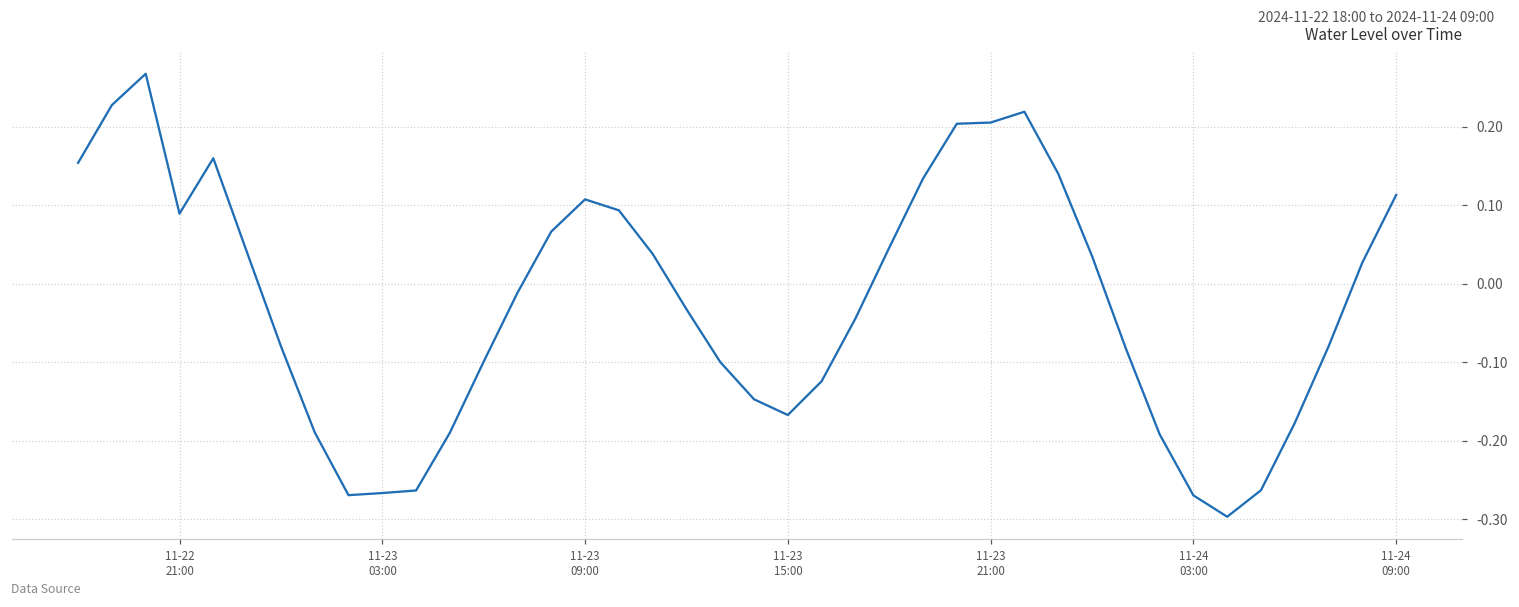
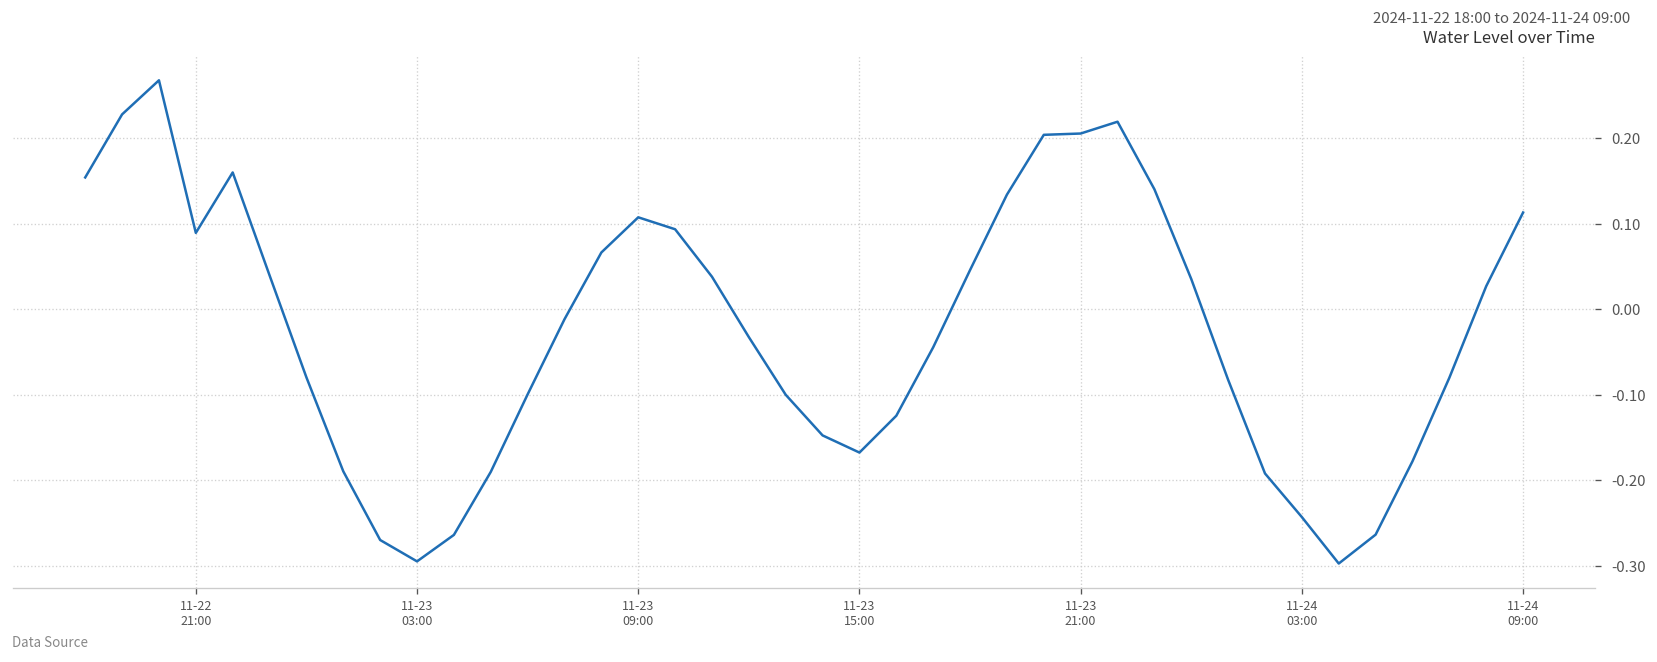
  {
    "11-22 21:00": 0.09,
-   "11-23 03:00": -0.27,
+   "11-23 03:00": -0.29,
    "11-23 09:00": 0.11,
    "11-23 15:00": -0.17,
    "11-23 21:00": 0.21,
-   "11-24 03:00": -0.27,
+   "11-24 03:00": -0.24,
    "11-24 09:00": 0.11
  }
